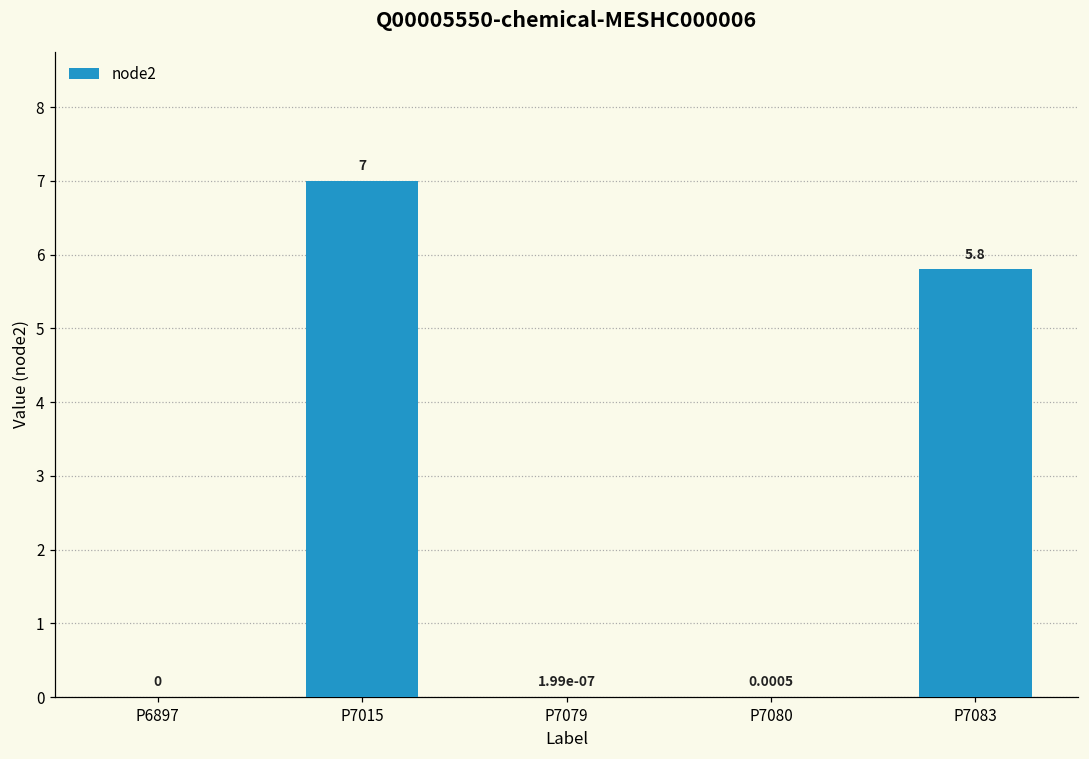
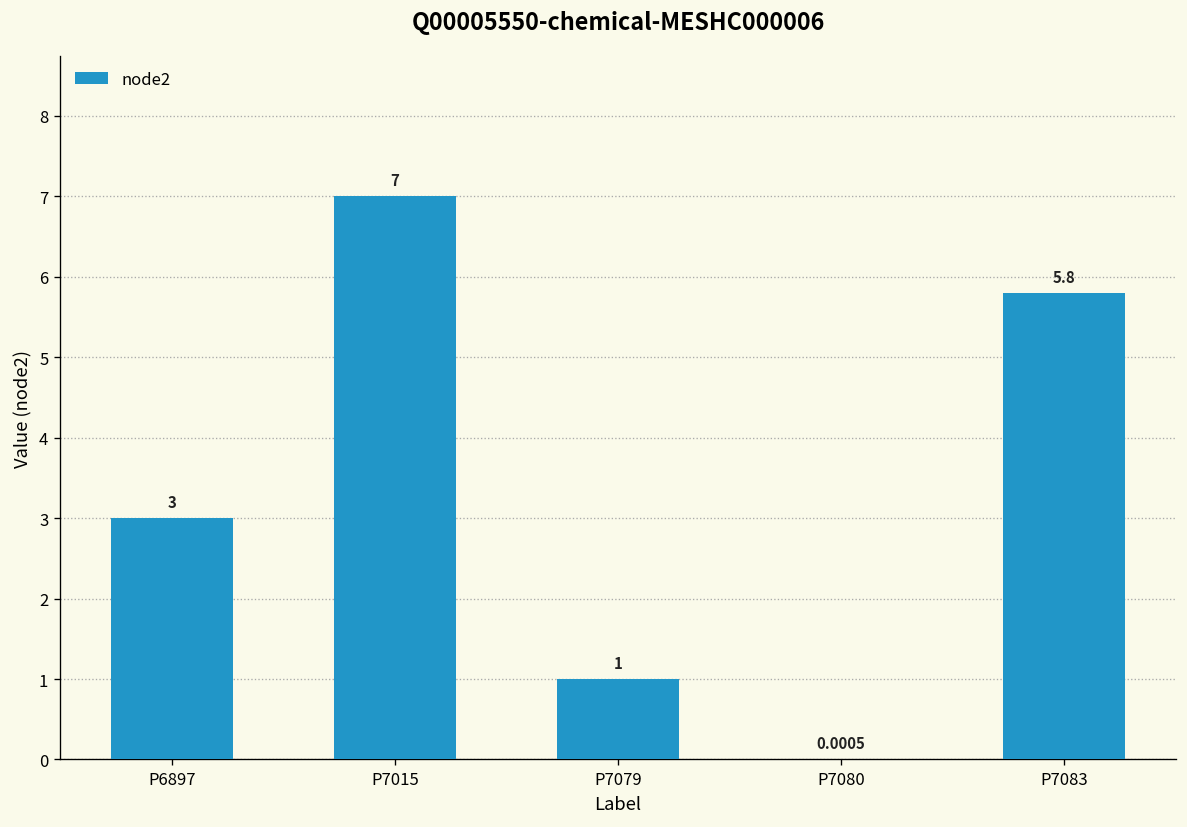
  {
-   "P6897": "0",
+   "P6897": "3",
    "P7015": "7",
-   "P7079": "1.99e-07",
+   "P7079": "1",
    "P7080": "0.0005",
    "P7083": "5.8"
  }
